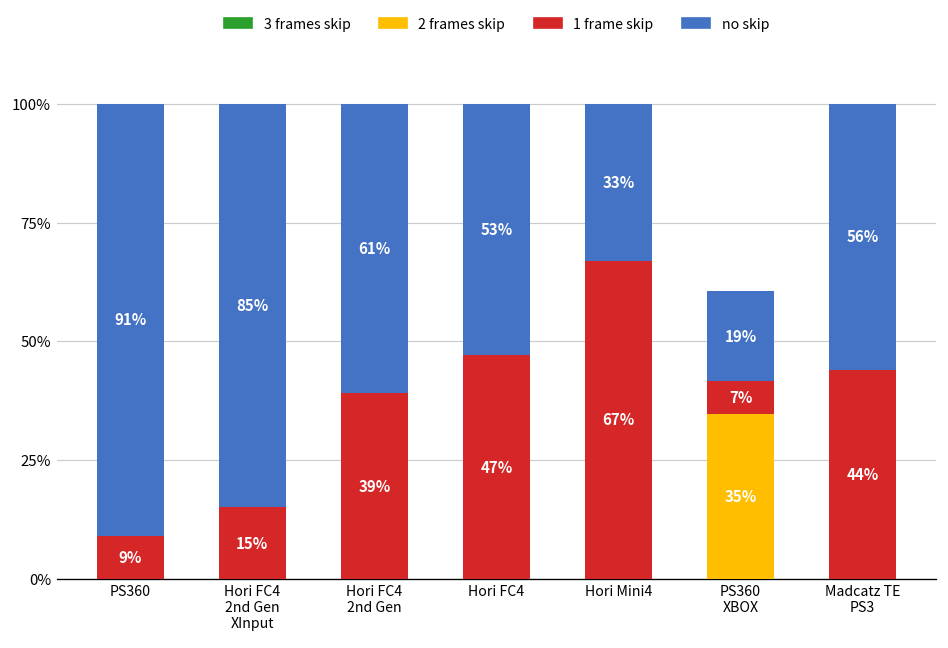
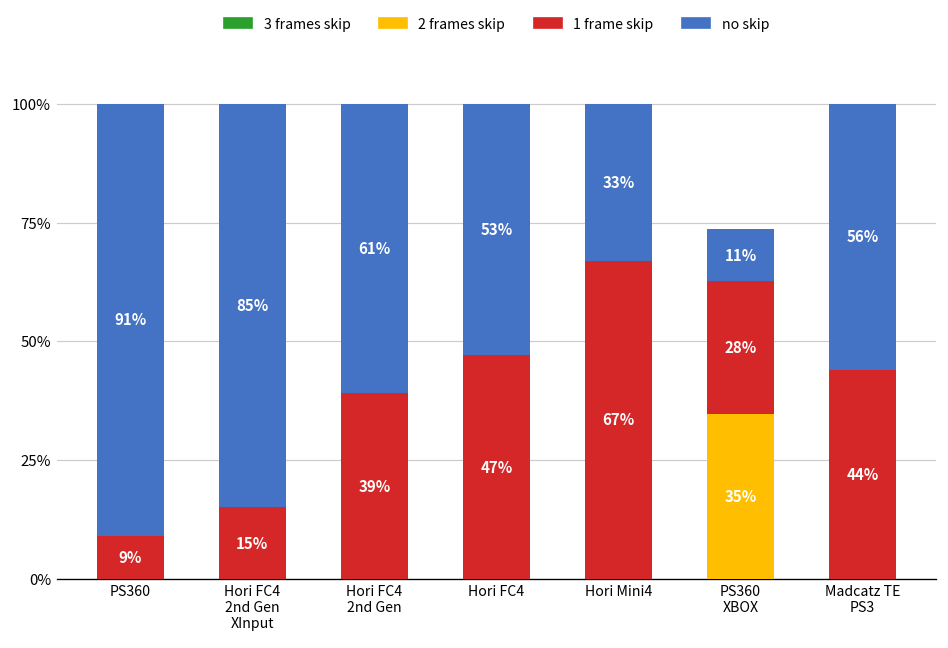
  {
    "3 frames skip": {
      "PS360": "0%",
      "Hori FC4 2nd Gen XInput": "0%",
      "Hori FC4 2nd Gen": "0%",
      "Hori FC4": "0%",
      "Hori Mini4": "0%",
      "PS360 XBOX": "0%",
      "Madcatz TE PS3": "0%"
    },
    "2 frames skip": {
      "PS360 XBOX": "35%"
    },
    "1 frame skip": {
      "PS360": "9%",
      "Hori FC4 2nd Gen XInput": "15%",
      "Hori FC4 2nd Gen": "39%",
      "Hori FC4": "47%",
      "Hori Mini4": "67%",
-     "PS360 XBOX": "7%",
+     "PS360 XBOX": "28%",
      "Madcatz TE PS3": "44%"
    },
    "no skip": {
      "PS360": "91%",
      "Hori FC4 2nd Gen XInput": "85%",
      "Hori FC4 2nd Gen": "61%",
      "Hori FC4": "53%",
      "Hori Mini4": "33%",
-     "PS360 XBOX": "19%",
+     "PS360 XBOX": "11%",
      "Madcatz TE PS3": "56%"
    }
  }
